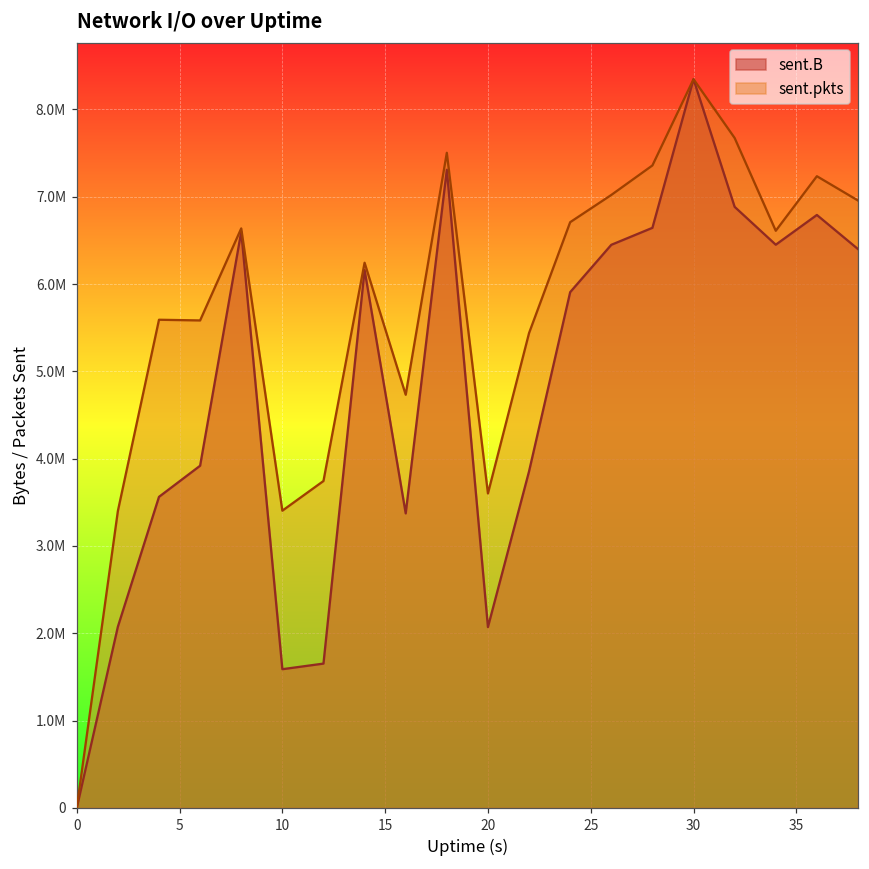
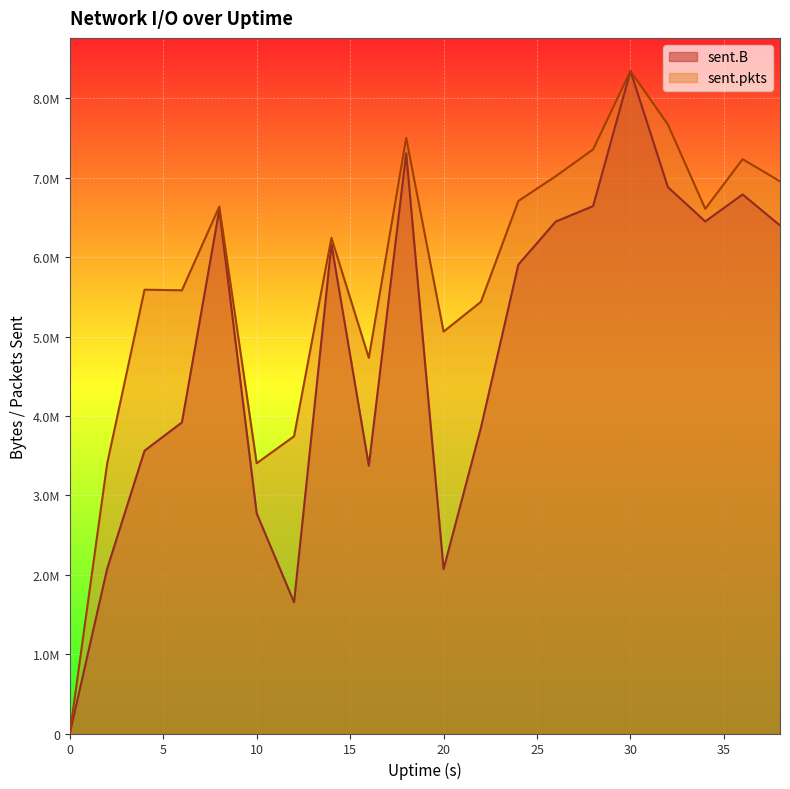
  {
    "sent.B": {
-     "10": 1600000,
+     "10": 2800000,
      "20": 2100000
    },
    "sent.pkts": {
      "10": 3400000,
-     "20": 3600000
+     "20": 5100000
    }
  }
